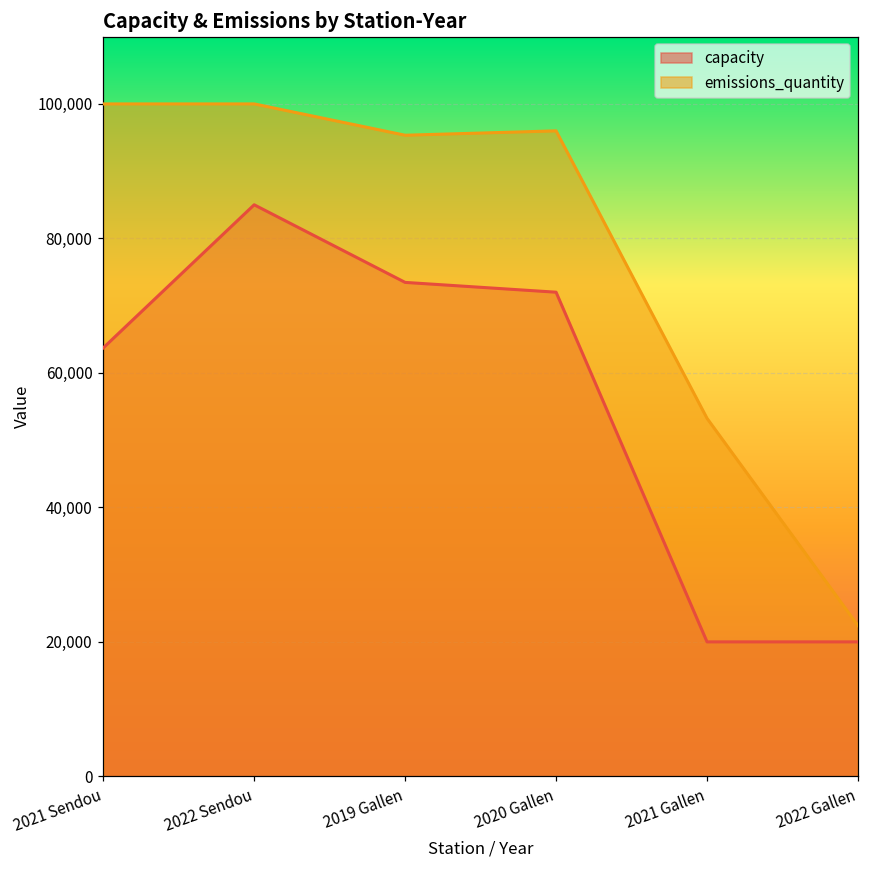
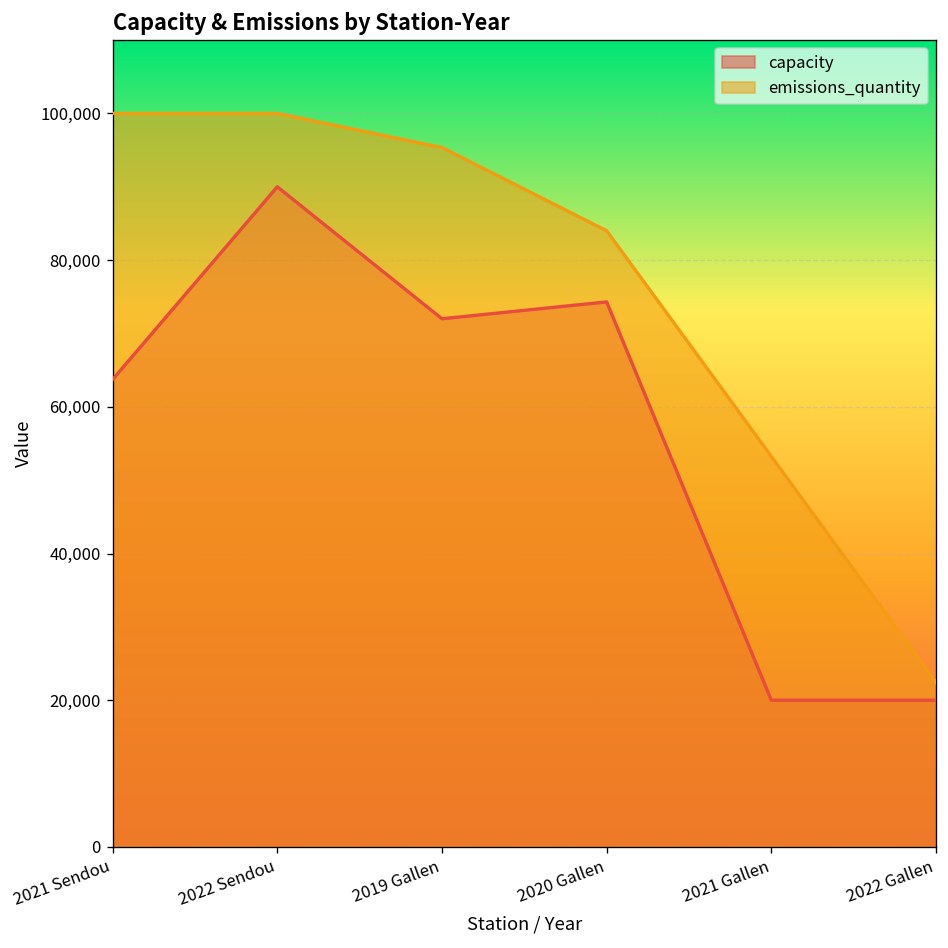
  {
    "capacity": {
      "2021 Sendou": "64,000",
-     "2022 Sendou": "85,000",
-     "2019 Gallen": "73,000",
-     "2020 Gallen": "72,000",
+     "2022 Sendou": "90,000",
+     "2019 Gallen": "72,000",
+     "2020 Gallen": "74,000",
      "2021 Gallen": "20,000",
      "2022 Gallen": "20,000"
    },
    "emissions_quantity": {
      "2021 Sendou": "100,000",
      "2022 Sendou": "100,000",
      "2019 Gallen": "95,000",
-     "2020 Gallen": "96,000",
+     "2020 Gallen": "84,000",
      "2021 Gallen": "53,000",
      "2022 Gallen": "22,000"
    }
  }
